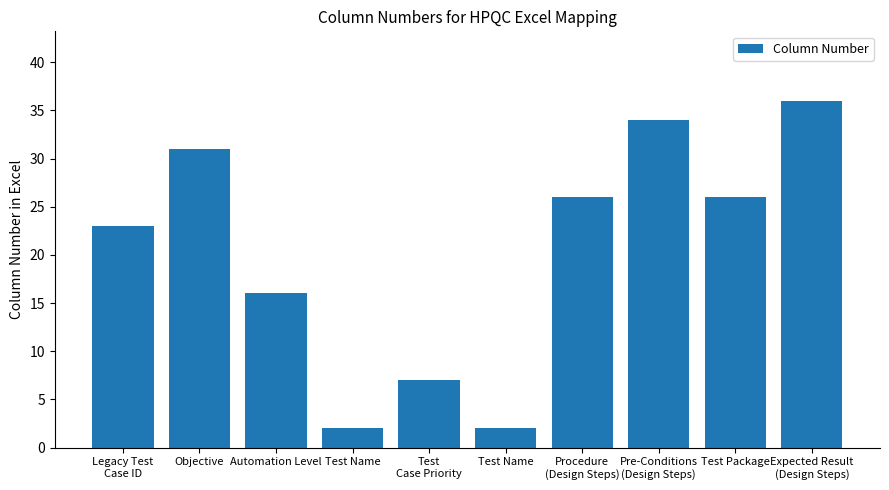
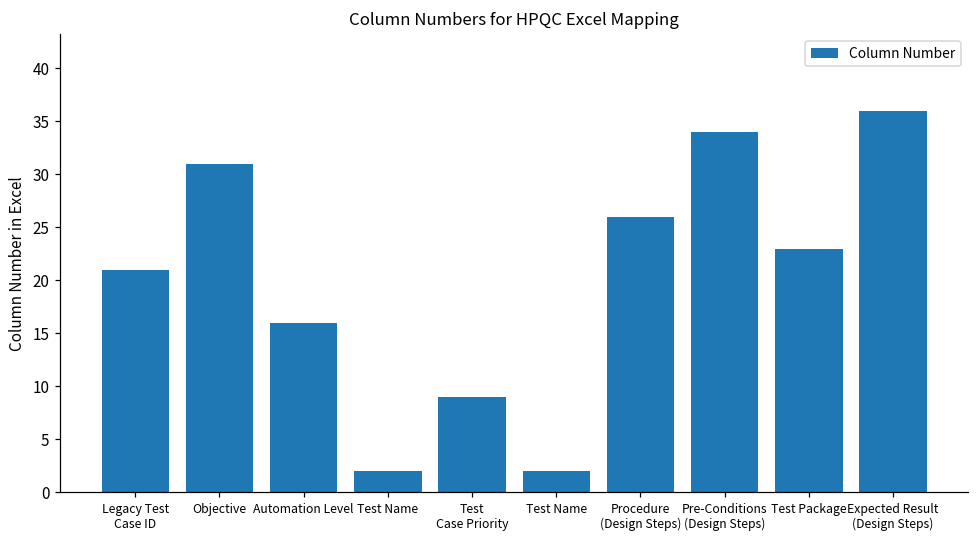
  {
-   "Legacy Test Case ID": 23,
+   "Legacy Test Case ID": 21,
    "Objective": 31,
    "Automation Level": 16,
-   "Test Case Priority": 7,
+   "Test Case Priority": 9,
    "Procedure (Design Steps)": 26,
    "Pre-Conditions (Design Steps)": 34,
-   "Test Package": 26,
+   "Test Package": 23,
    "Expected Result (Design Steps)": 36
  }
